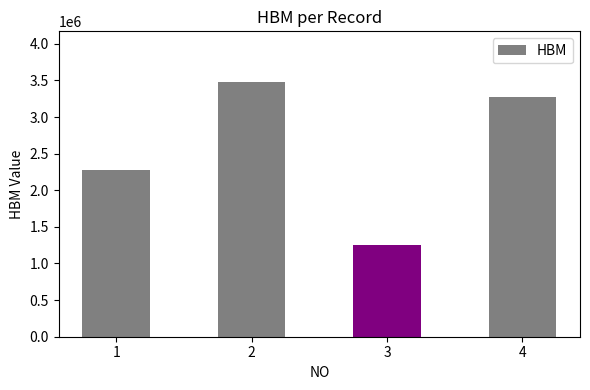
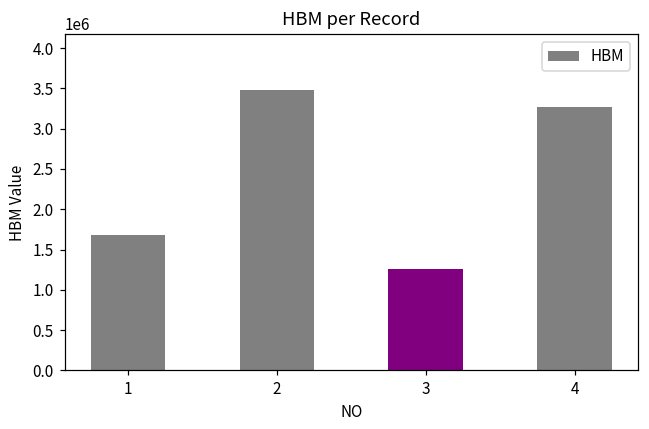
  {
-   "1": 2300000,
+   "1": 1700000,
    "2": 3500000,
    "3": 1300000,
    "4": 3300000
  }
